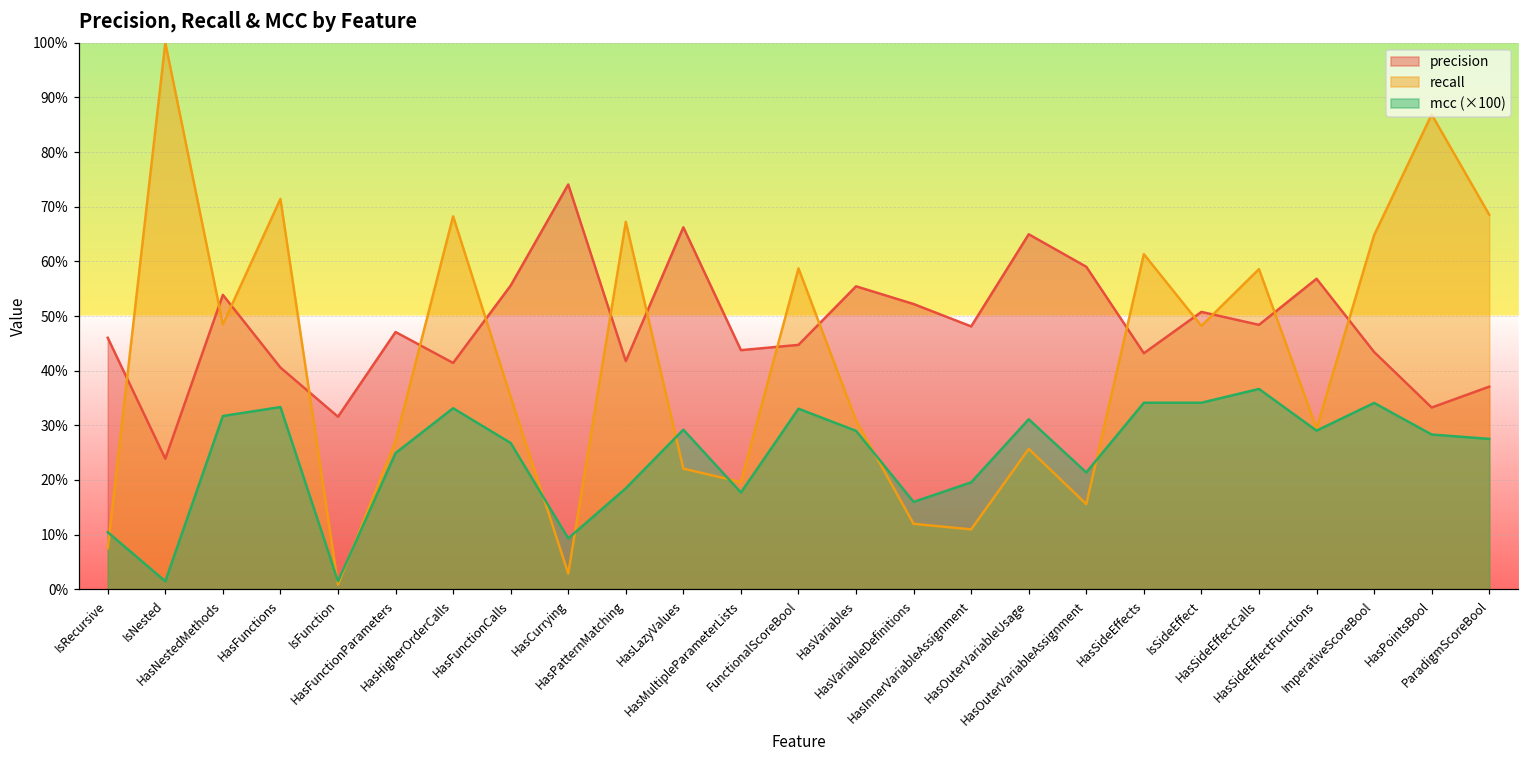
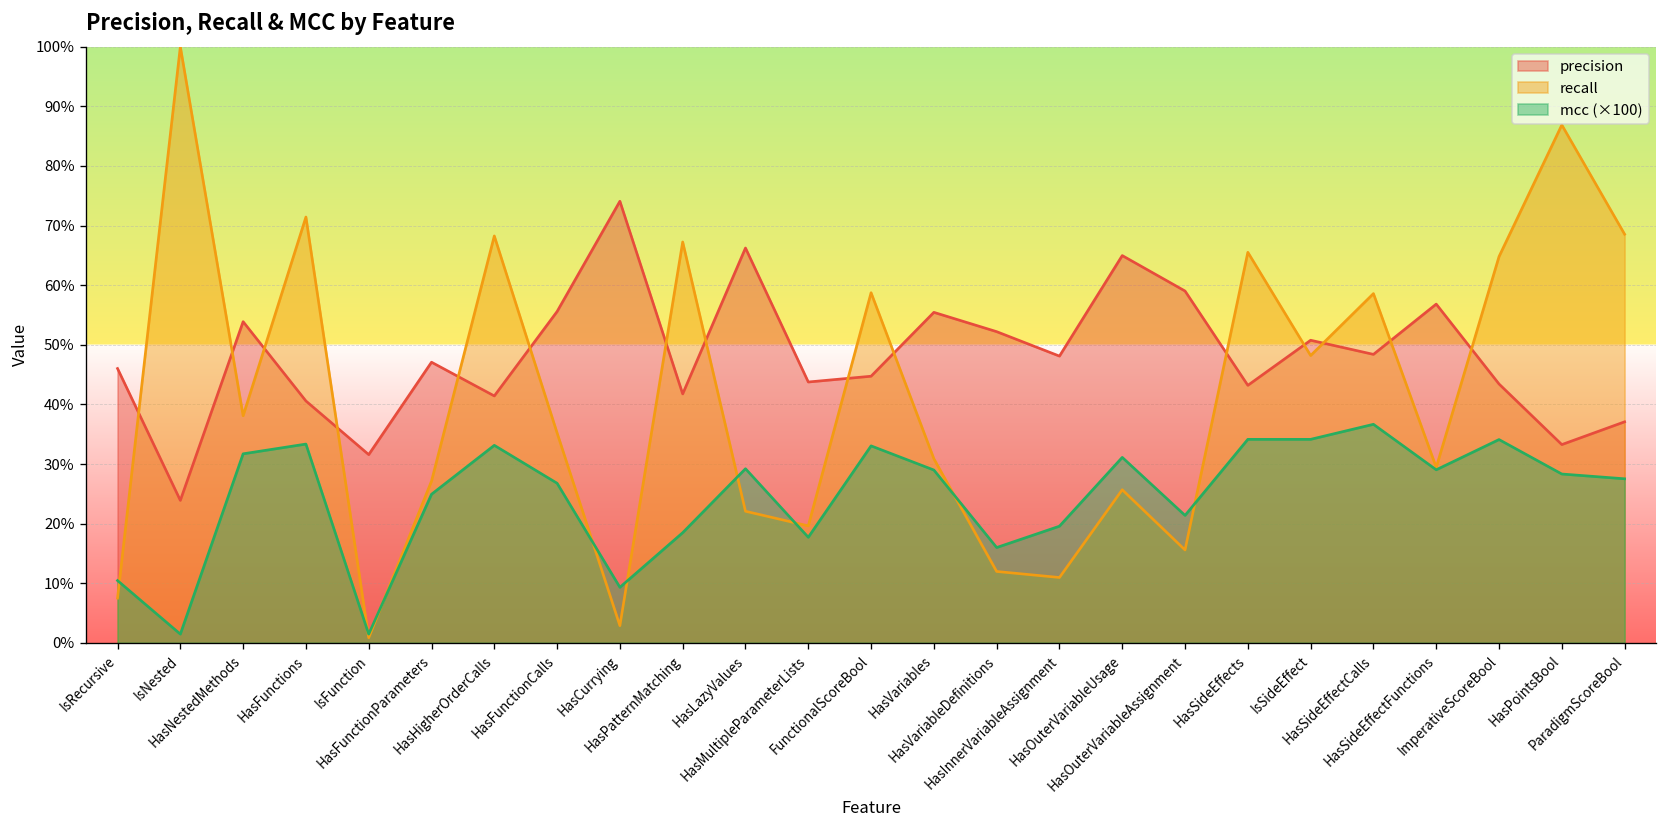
  {
    "precision": {
      "IsRecursive": "46%",
      "IsNested": "24%",
      "HasNestedMethods": "54%",
      "HasFunctions": "41%",
      "IsFunction": "32%",
      "HasFunctionParameters": "47%",
      "HasHigherOrderCalls": "41%",
      "HasFunctionCalls": "56%",
      "HasCurrying": "74%",
      "HasPatternMatching": "42%",
      "HasLazyValues": "66%",
      "HasMultipleParameterLists": "44%",
      "FunctionalScoreBool": "45%",
      "HasVariables": "55%",
      "HasVariableDefinitions": "52%",
      "HasInnerVariableAssignment": "48%",
      "HasOuterVariableUsage": "65%",
      "HasOuterVariableAssignment": "59%",
      "HasSideEffects": "43%",
      "IsSideEffect": "51%",
      "HasSideEffectCalls": "48%",
      "HasSideEffectFunctions": "57%",
      "ImperativeScoreBool": "43%",
      "HasPointsBool": "33%",
      "ParadigmScoreBool": "37%"
    },
    "recall": {
      "IsRecursive": "8%",
      "IsNested": "100%",
-     "HasNestedMethods": "48%",
+     "HasNestedMethods": "38%",
      "HasFunctions": "71%",
      "IsFunction": "1%",
      "HasFunctionParameters": "27%",
      "HasHigherOrderCalls": "68%",
      "HasFunctionCalls": "35%",
      "HasCurrying": "3%",
      "HasPatternMatching": "67%",
      "HasLazyValues": "22%",
      "HasMultipleParameterLists": "20%",
      "FunctionalScoreBool": "59%",
      "HasVariables": "31%",
      "HasVariableDefinitions": "12%",
      "HasInnerVariableAssignment": "11%",
      "HasOuterVariableUsage": "26%",
      "HasOuterVariableAssignment": "16%",
-     "HasSideEffects": "61%",
+     "HasSideEffects": "66%",
      "IsSideEffect": "48%",
      "HasSideEffectCalls": "59%",
      "ImperativeScoreBool": "65%",
      "ParadigmScoreBool": "69%"
    },
    "mcc (×100)": {
      "IsRecursive": "10%",
      "IsNested": "1%",
      "HasNestedMethods": "32%",
      "HasFunctions": "33%",
      "IsFunction": "1%",
      "HasFunctionParameters": "25%",
      "HasHigherOrderCalls": "33%",
      "HasFunctionCalls": "27%",
      "HasCurrying": "9%",
      "HasPatternMatching": "18%",
      "HasLazyValues": "29%",
      "HasMultipleParameterLists": "18%",
      "FunctionalScoreBool": "33%",
      "HasVariables": "29%",
      "HasVariableDefinitions": "16%",
      "HasInnerVariableAssignment": "20%",
      "HasOuterVariableUsage": "31%",
      "HasOuterVariableAssignment": "21%",
      "HasSideEffects": "34%",
      "IsSideEffect": "34%",
      "HasSideEffectCalls": "37%",
      "ImperativeScoreBool": "34%",
      "HasPointsBool": "28%",
      "ParadigmScoreBool": "28%"
    }
  }
